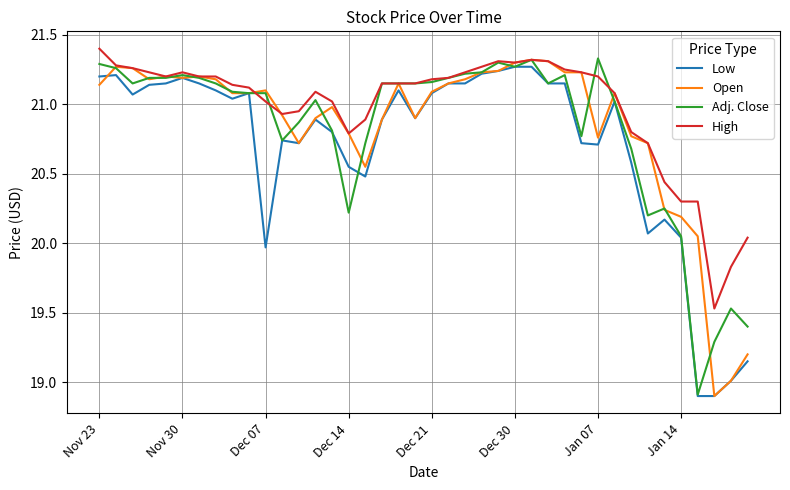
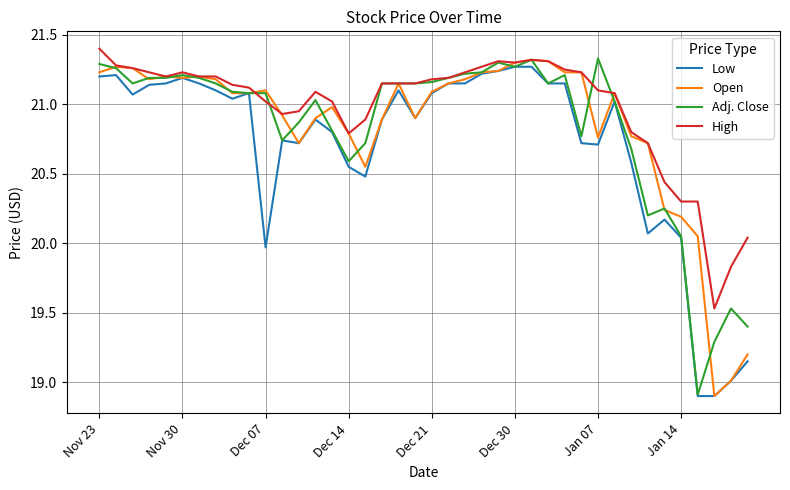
  {
    "Low": {
      "Nov 23": 21.20,
      "Dec 07": 19.97,
      "Dec 14": 20.55,
      "Jan 07": 20.71
    },
    "Open": {
-     "Nov 23": 21.14,
+     "Nov 23": 21.23,
      "Dec 07": 21.10,
      "Jan 07": 20.76,
      "Jan 14": 20.19
    },
    "Adj. Close": {
      "Nov 23": 21.29,
      "Nov 30": 21.21,
      "Dec 07": 21.08,
-     "Dec 14": 20.22,
+     "Dec 14": 20.59,
      "Dec 21": 21.16,
      "Jan 07": 21.33
    },
    "High": {
      "Nov 23": 21.4,
      "Nov 30": 21.23,
      "Dec 07": 21.02,
      "Dec 21": 21.18,
-     "Jan 07": 21.2,
+     "Jan 07": 21.1,
      "Jan 14": 20.3
    }
  }
